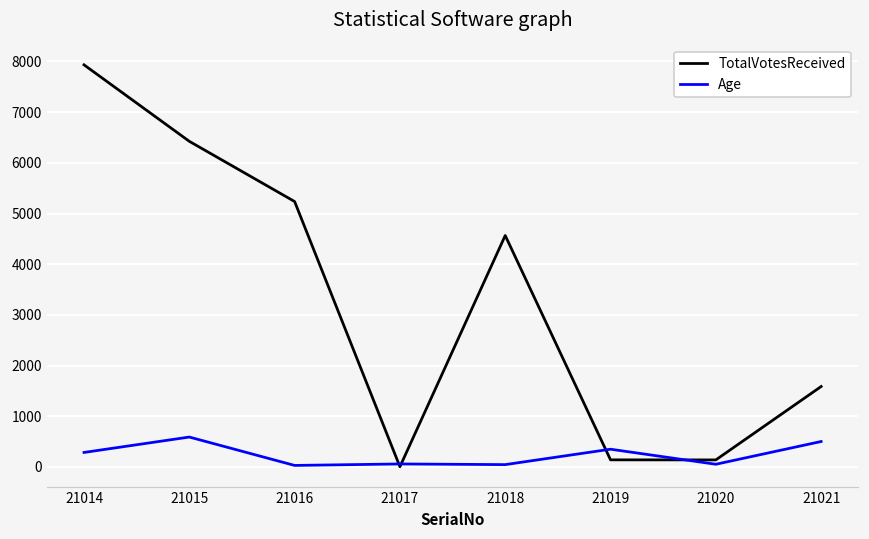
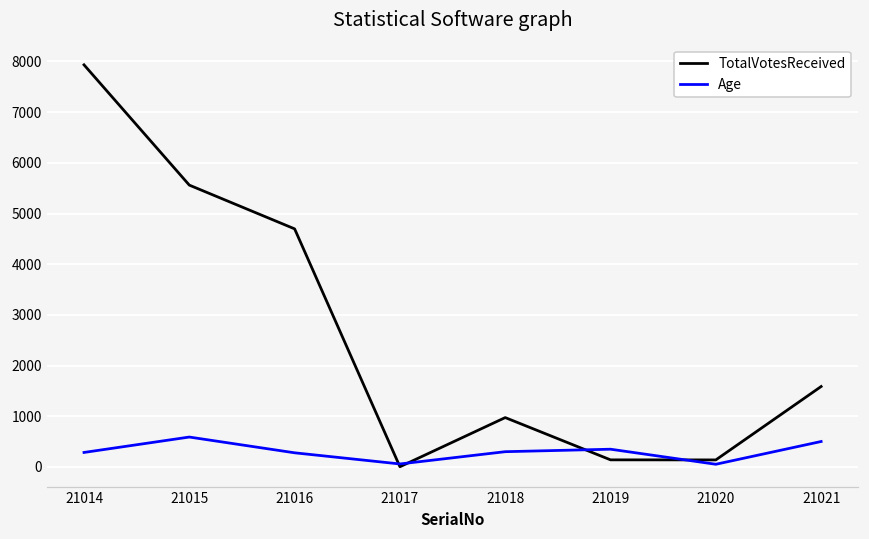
  {
    "TotalVotesReceived": {
      "21014": 7900,
-     "21015": 6400,
-     "21016": 5200,
-     "21018": 4600,
+     "21015": 5600,
+     "21016": 4700,
+     "21018": 1000,
      "21019": 100,
      "21020": 100,
      "21021": 1600
    },
    "Age": {
      "21014": 300,
      "21015": 600,
-     "21016": 0,
-     "21018": 0,
+     "21016": 300,
+     "21018": 300,
      "21019": 400,
      "21020": 100,
      "21021": 500
    }
  }
